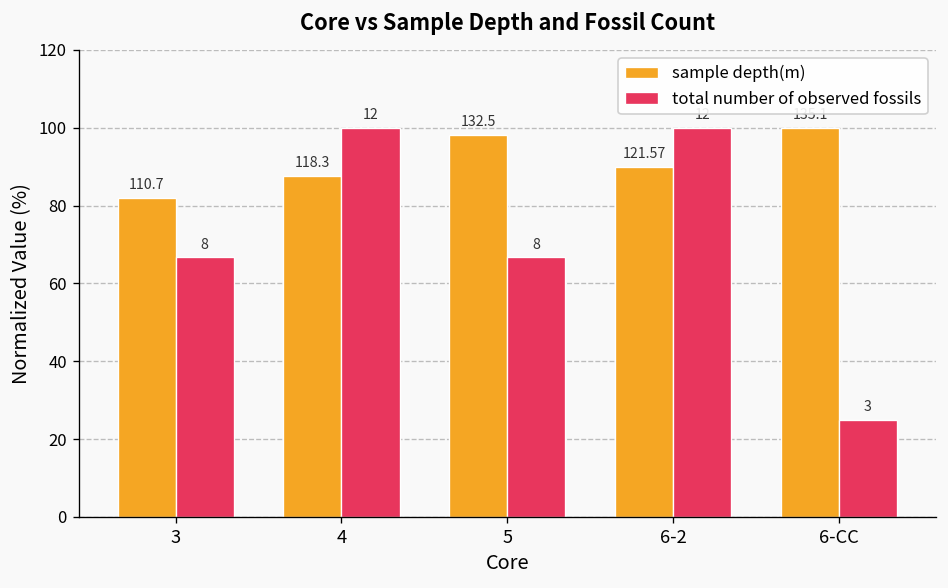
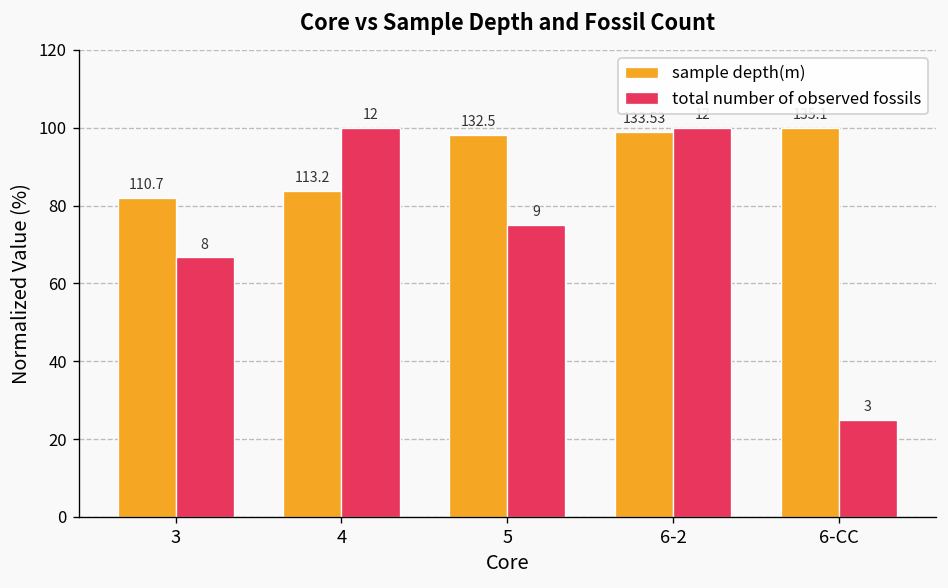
  {
    "sample depth(m)": {
-     "4": 118.3,
-     "6-2": 90
+     "4": 113.2,
+     "6-2": 99
    },
    "total number of observed fossils": {
-     "5": 8
+     "5": 9
    }
  }
